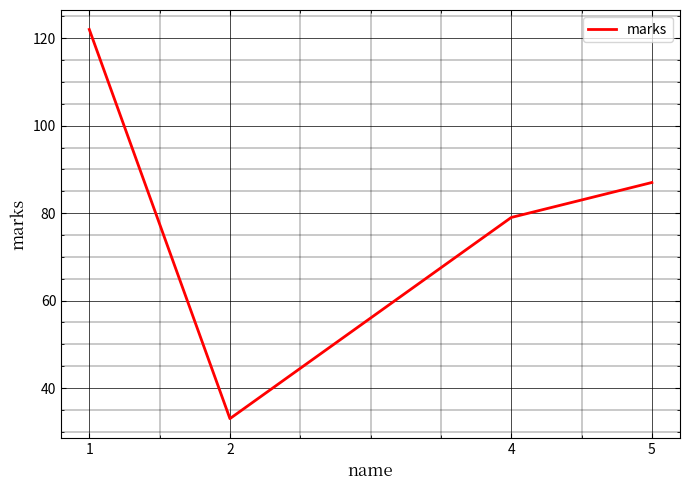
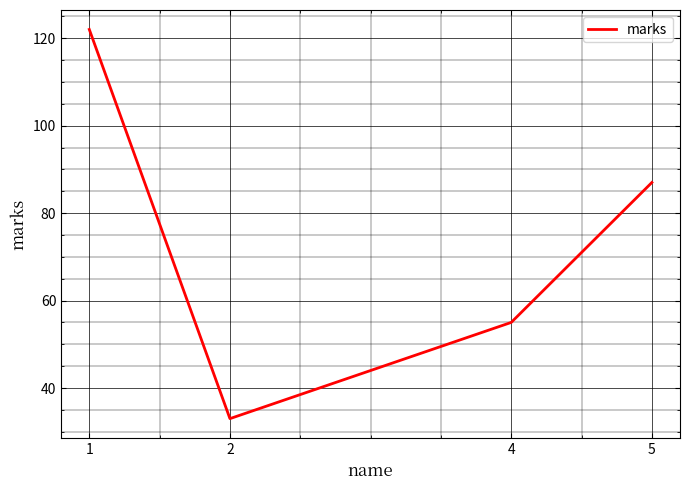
  {
    "1": 122,
    "2": 33,
-   "4": 79,
+   "4": 55,
    "5": 87
  }
